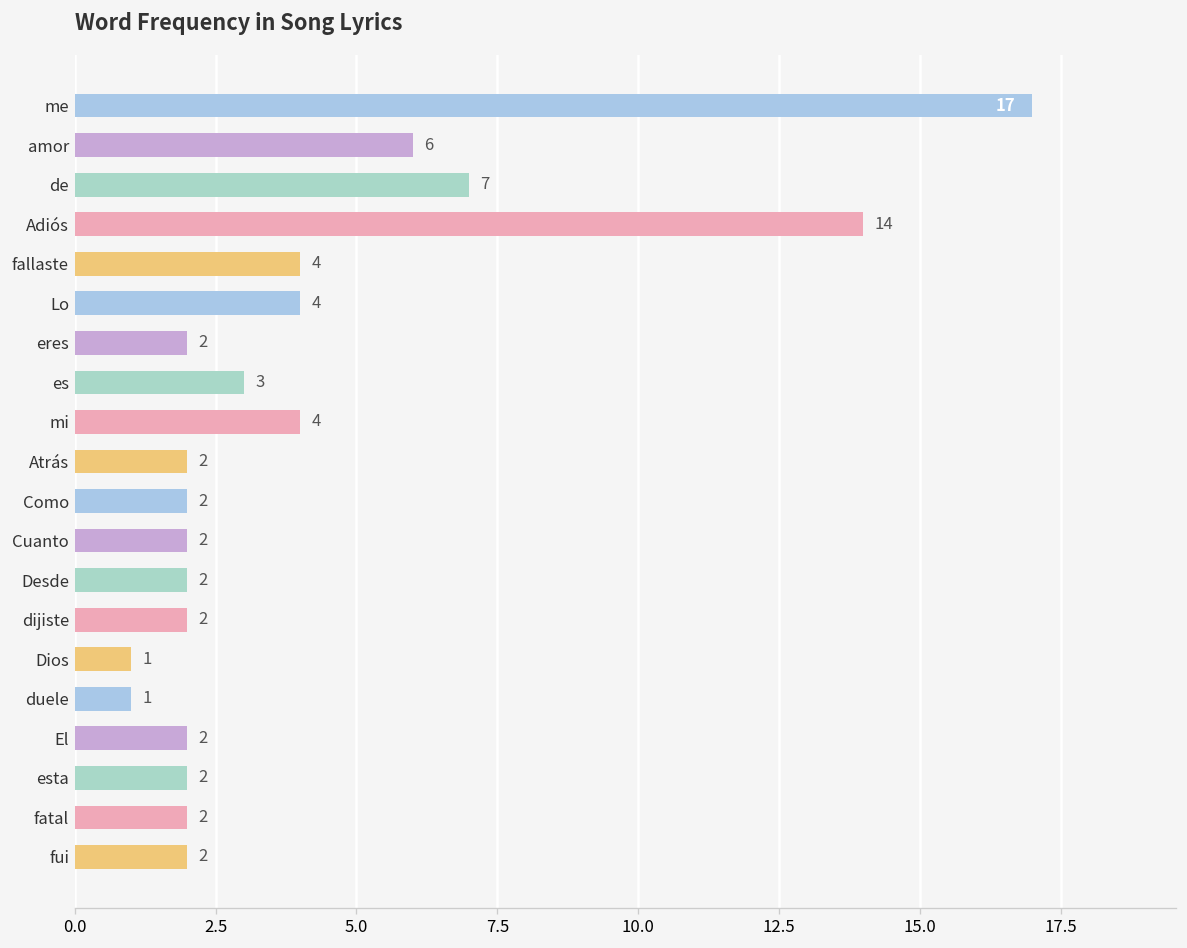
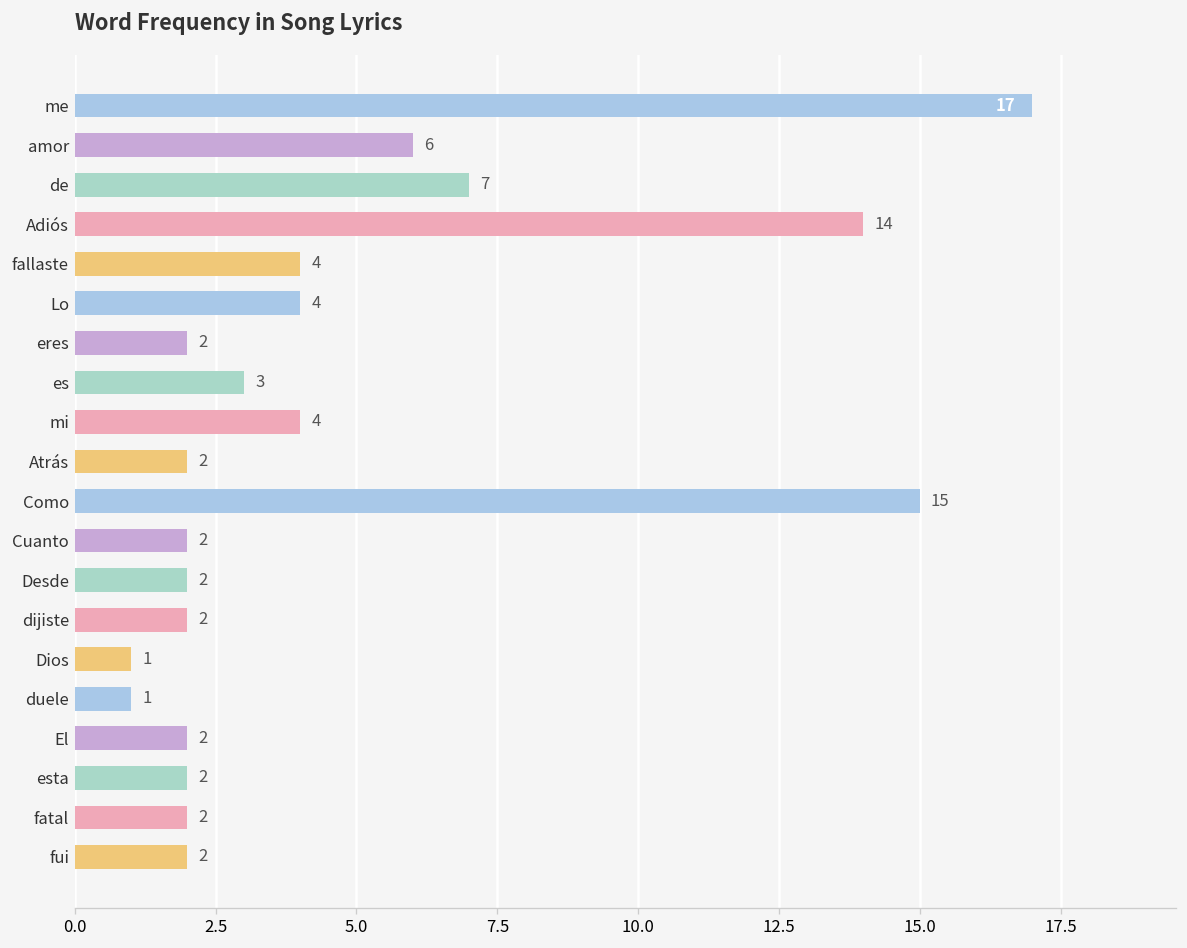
  {
    "me": 17,
    "amor": 6,
    "de": 7,
    "Adiós": 14,
    "fallaste": 4,
    "Lo": 4,
    "eres": 2,
    "es": 3,
    "mi": 4,
    "Atrás": 2,
-   "Como": 2,
+   "Como": 15,
    "Cuanto": 2,
    "Desde": 2,
    "dijiste": 2,
    "Dios": 1,
    "duele": 1,
    "El": 2,
    "esta": 2,
    "fatal": 2,
    "fui": 2
  }
